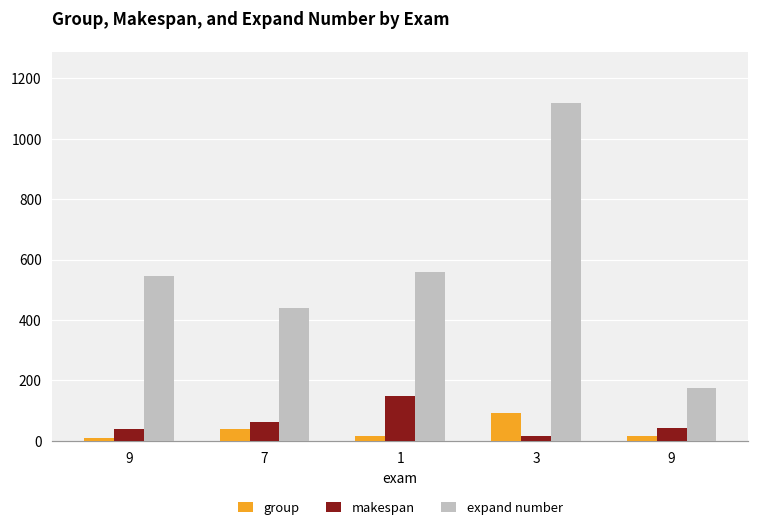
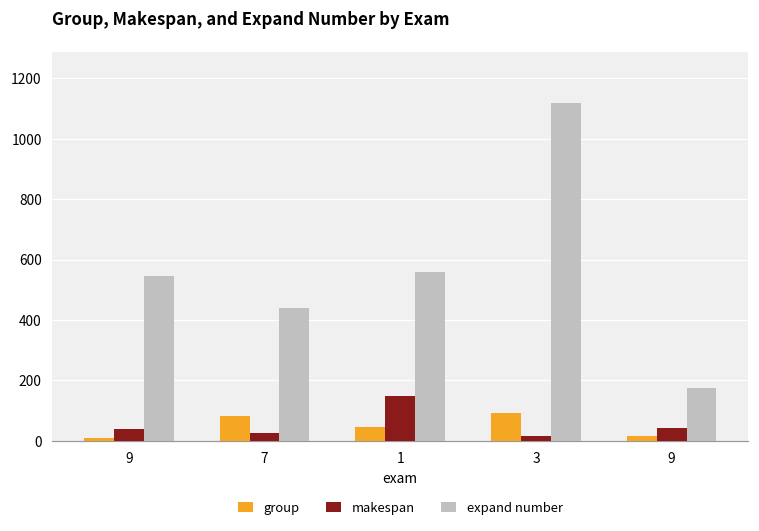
  {
    "group": {
-     "7": 40,
-     "1": 20,
+     "7": 80,
+     "1": 50,
      "3": 90
    },
    "makespan": {
-     "7": 60,
+     "7": 30,
      "1": 150,
      "3": 20
    },
    "expand number": {
      "7": 440,
      "1": 560,
      "3": 1120
    }
  }
